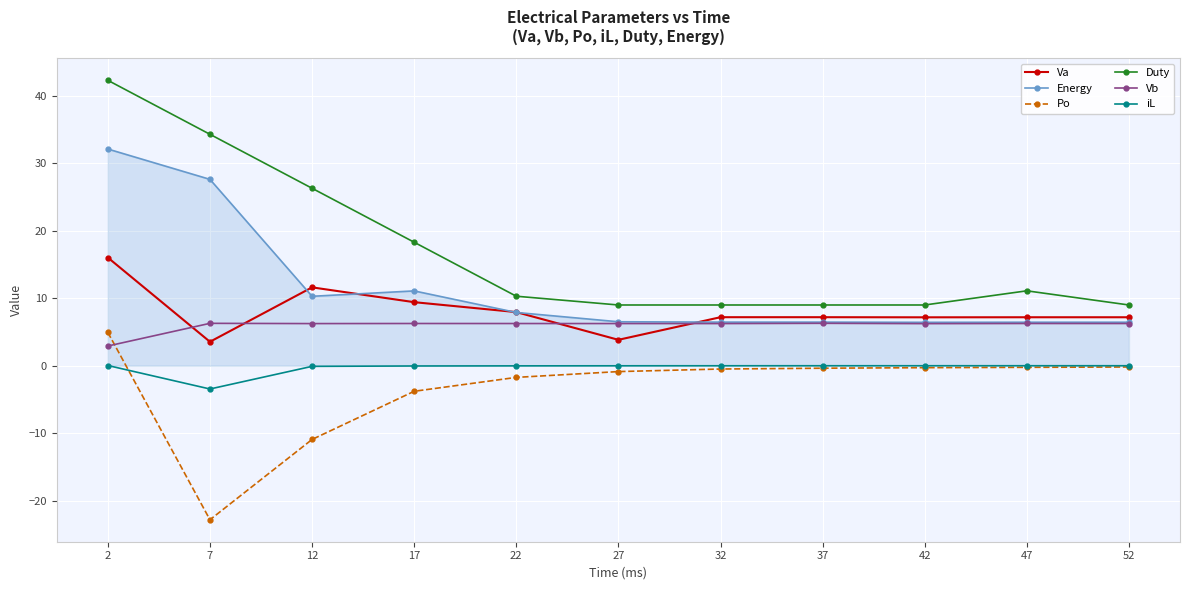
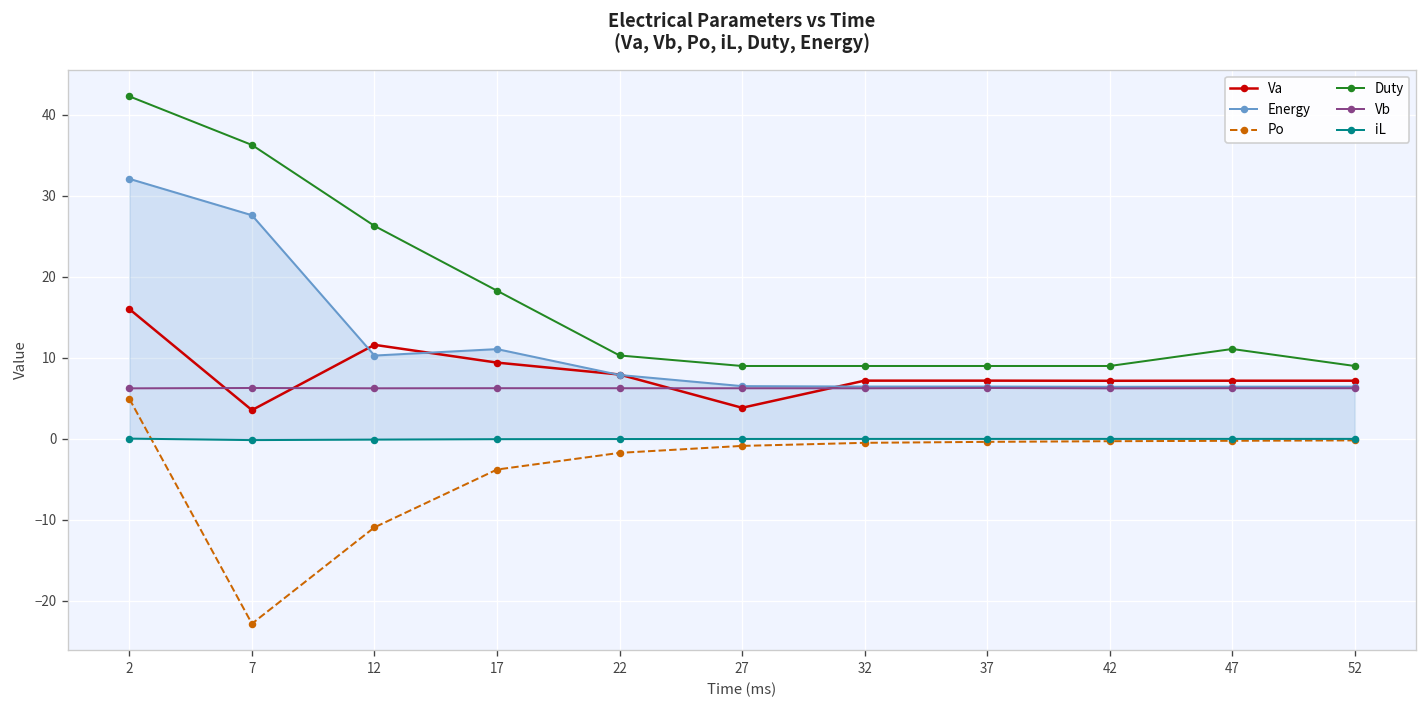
  {
    "Va": {
      "2": 16,
      "7": 4,
      "12": 12,
      "17": 9,
      "27": 4,
      "32": 7,
      "37": 7,
      "42": 7,
      "47": 7,
      "52": 7
    },
    "Energy": {
      "2": 32,
      "7": 28,
      "12": 10,
      "17": 11
    },
    "Po": {
      "2": 5,
      "7": -23,
      "12": -11,
      "17": -4,
      "22": -2,
      "27": -1,
      "32": 0
    },
    "Duty": {
      "2": 42,
-     "7": 34,
+     "7": 36,
      "12": 26,
      "17": 18,
      "22": 10,
      "27": 9,
      "32": 9,
      "37": 9,
      "42": 9,
      "47": 11,
      "52": 9
    },
    "Vb": {
-     "2": 3,
+     "2": 6,
      "7": 6,
      "12": 6,
      "17": 6,
      "22": 6
    },
    "iL": {
      "2": 0,
-     "7": -3,
+     "7": 0,
      "12": 0,
      "17": 0,
      "22": 0,
      "27": 0,
      "32": 0
    }
  }
